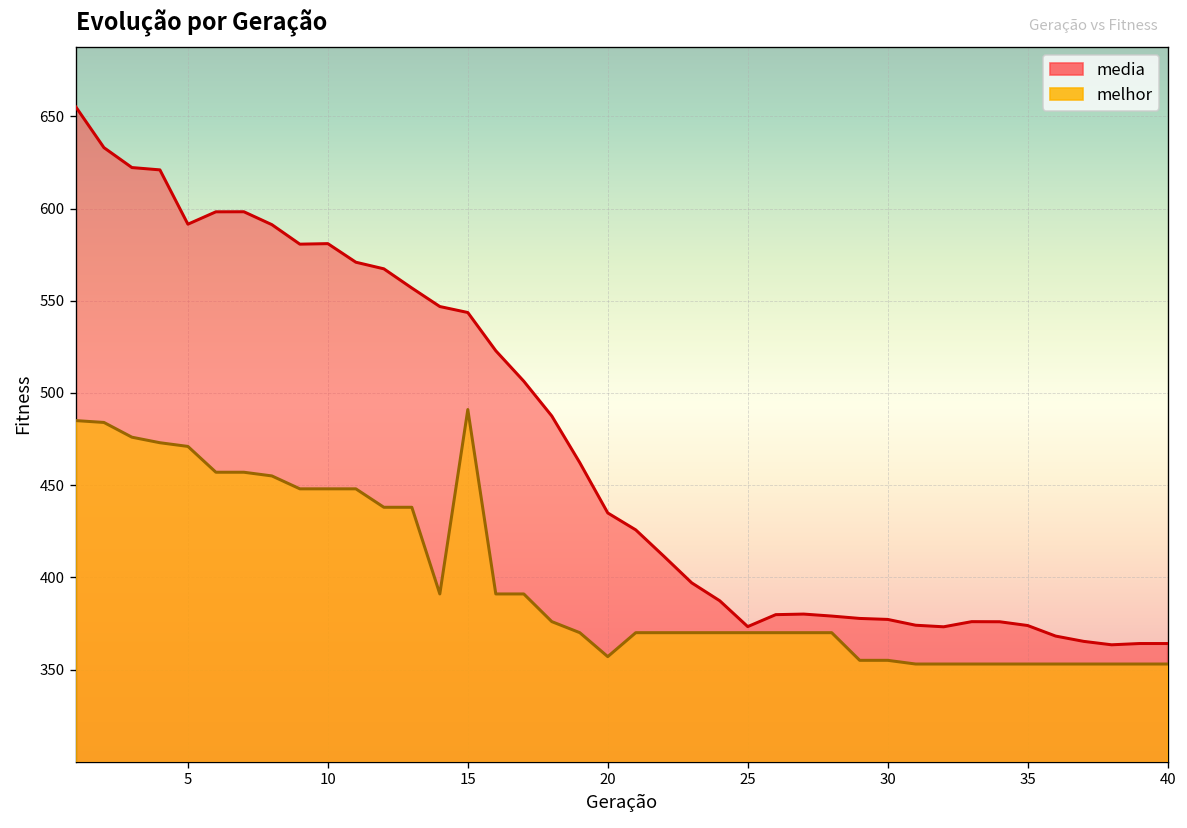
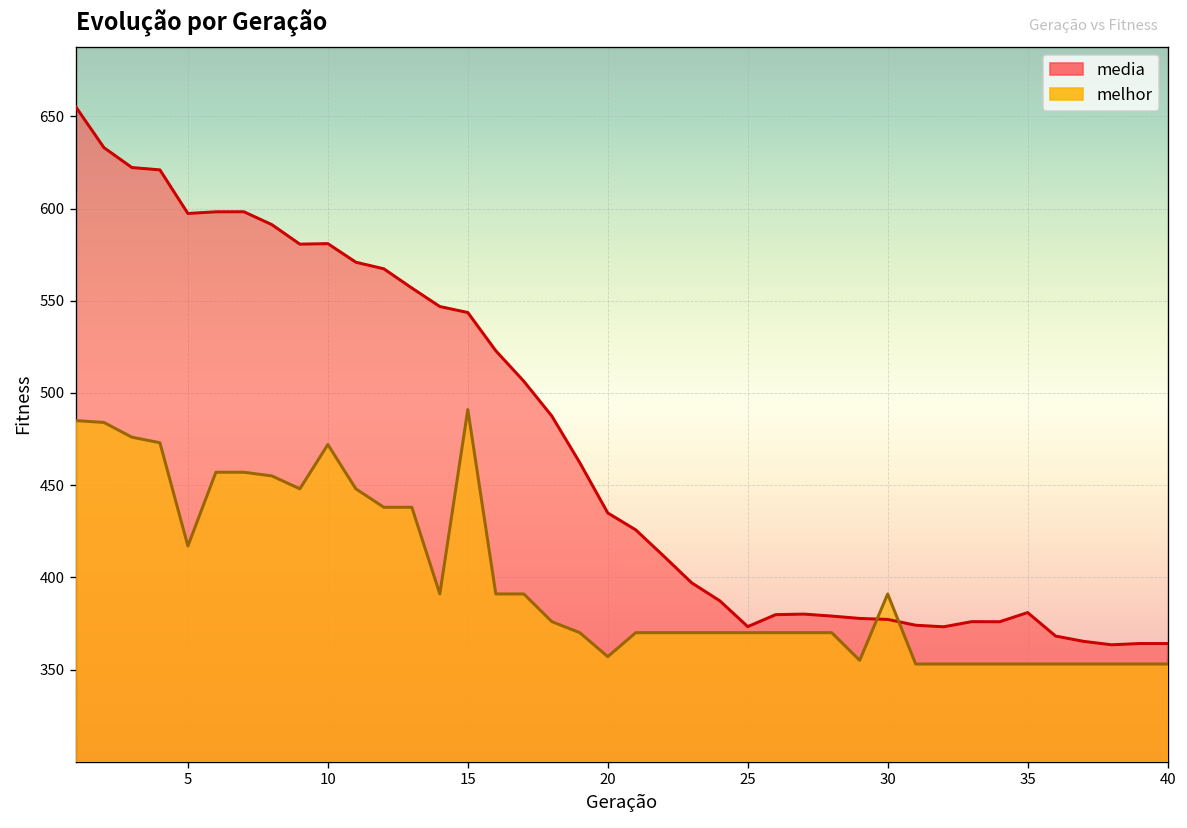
  {
    "media": {
-     "5": 592,
+     "5": 597,
      "10": 581,
      "15": 544,
      "20": 435,
      "25": 373,
      "30": 377,
-     "35": 374,
+     "35": 381,
      "40": 364
    },
    "melhor": {
-     "5": 471,
-     "10": 448,
+     "5": 417,
+     "10": 472,
      "15": 491,
      "20": 357,
      "25": 370,
-     "30": 355,
+     "30": 391,
      "35": 353,
      "40": 353
    }
  }
